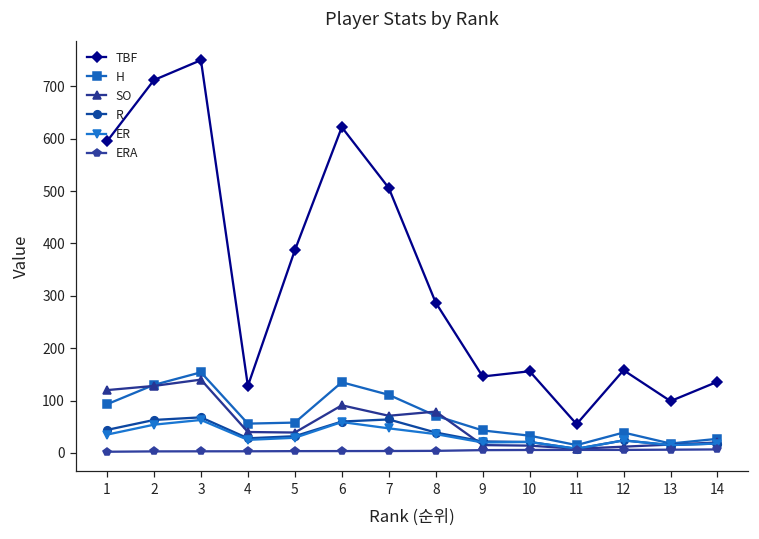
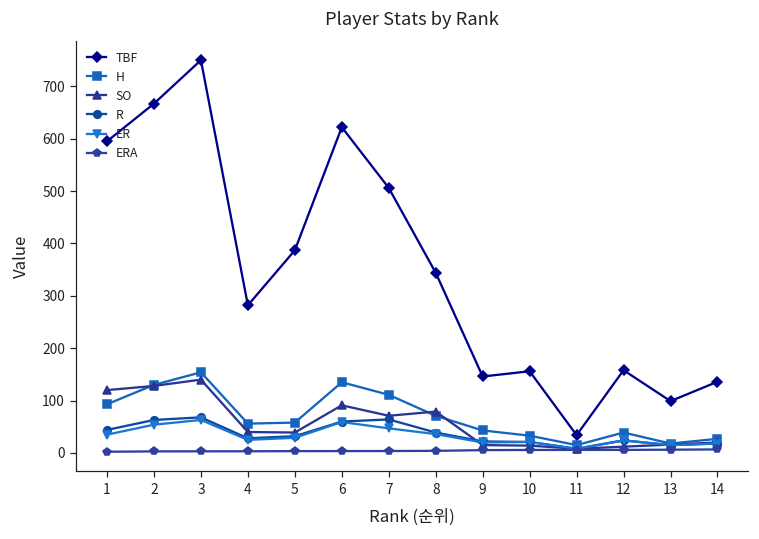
  {
    "TBF": {
      "1": 600,
-     "2": 710,
+     "2": 670,
      "3": 750,
-     "4": 130,
+     "4": 280,
      "5": 390,
      "6": 620,
      "7": 510,
-     "8": 290,
+     "8": 340,
      "9": 150,
      "10": 160,
-     "11": 60,
+     "11": 30,
      "12": 160,
      "13": 100,
      "14": 140
    }
  }
